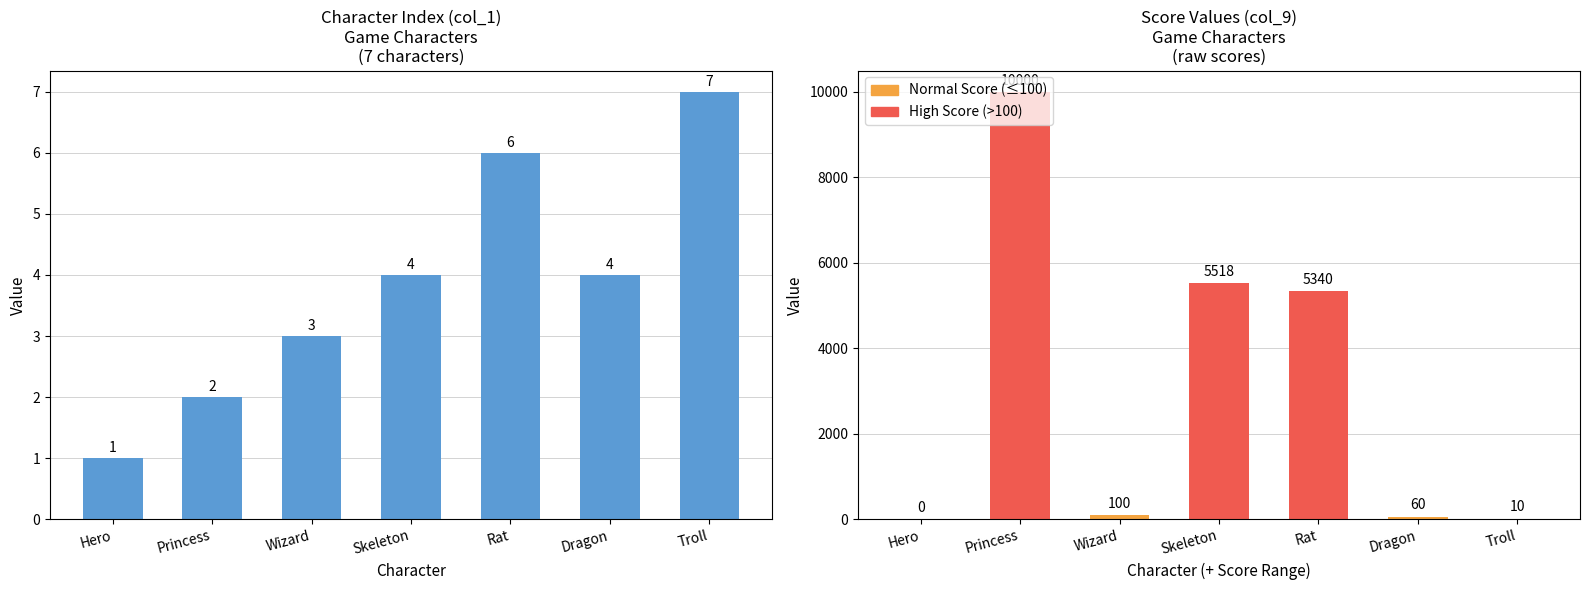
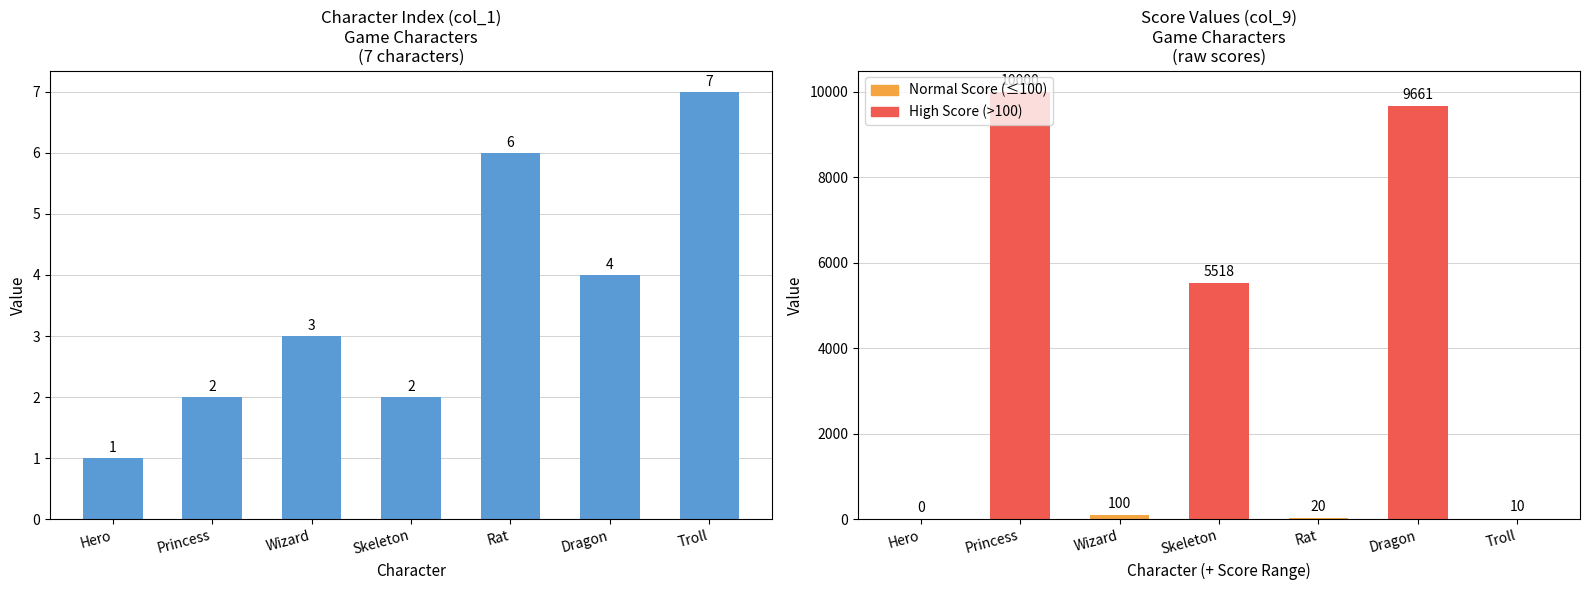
  {
    "Character Index (col_1) Game Characters (7 characters)": {
      "Hero": 1,
      "Princess": 2,
      "Wizard": 3,
-     "Skeleton": 4,
+     "Skeleton": 2,
      "Rat": 6,
      "Dragon": 4,
      "Troll": 7
    },
    "Score Values (col_9) Game Characters (raw scores)": {
      "Hero": 0,
      "Wizard": 100,
      "Skeleton": 5518,
-     "Rat": 5340,
-     "Dragon": 60,
+     "Rat": 20,
+     "Dragon": 9661,
      "Troll": 10
    }
  }
